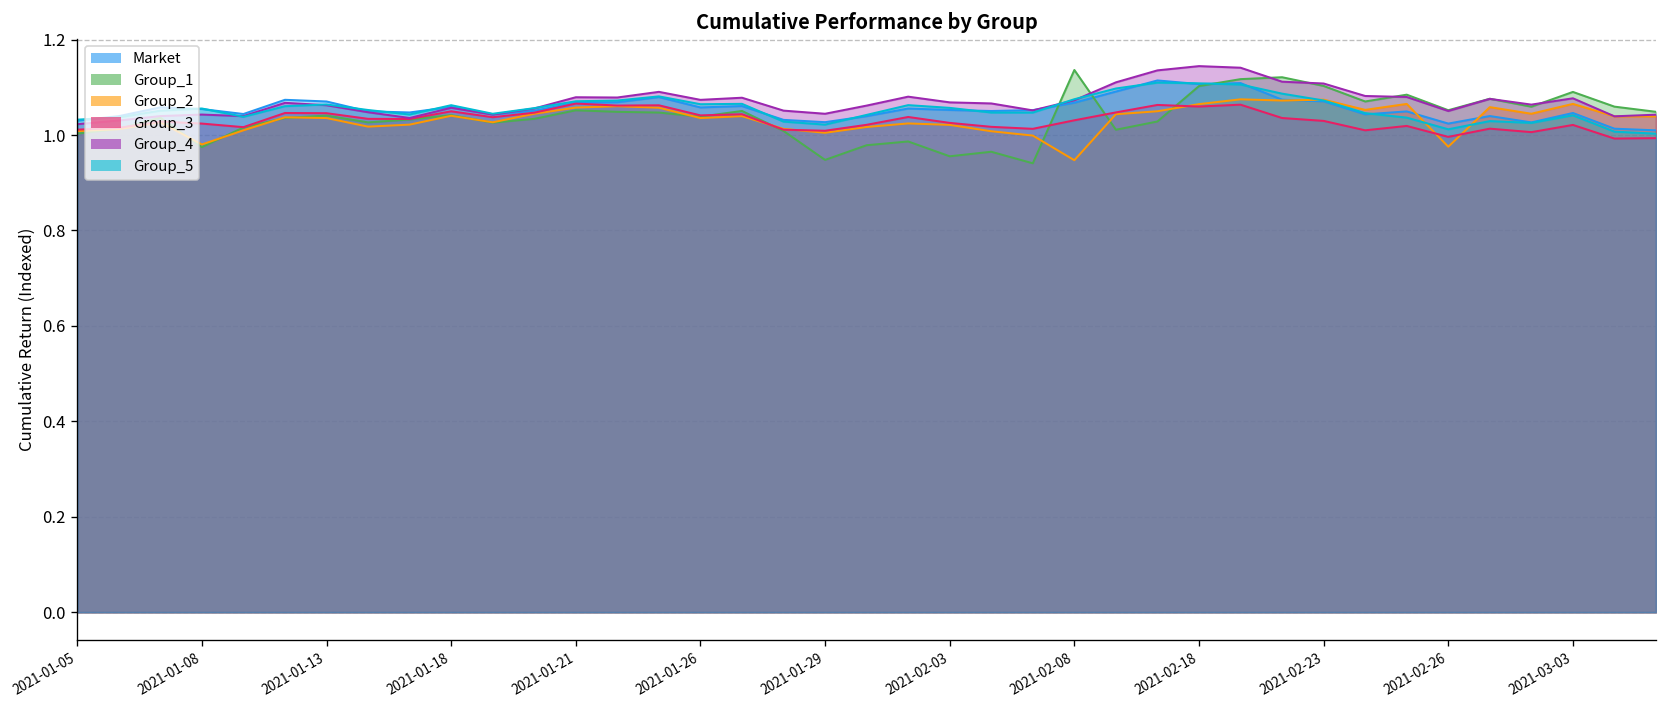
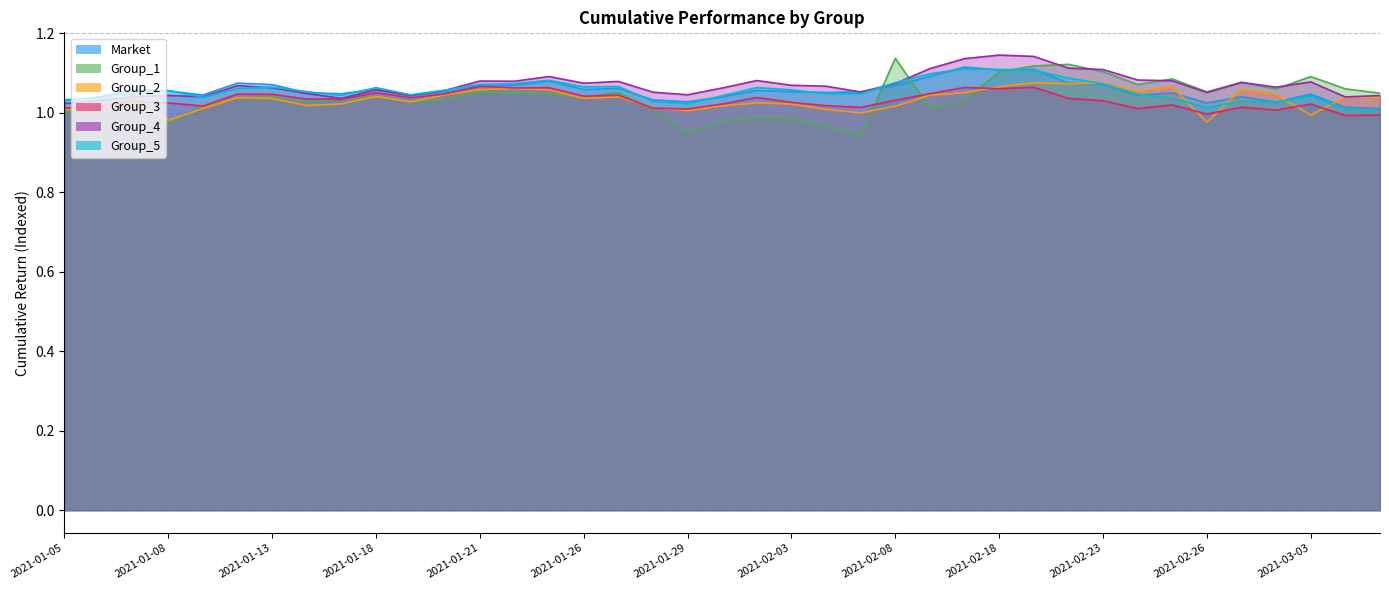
  {
    "Group_1": {
      "2021-01-29": 0.95,
-     "2021-02-03": 0.96,
+     "2021-02-03": 0.99,
      "2021-02-08": 1.14,
      "2021-03-03": 1.09
    },
    "Group_2": {
-     "2021-02-08": 0.95,
+     "2021-02-08": 1.02,
      "2021-02-26": 0.98,
-     "2021-03-03": 1.07
+     "2021-03-03": 0.99
    }
  }
